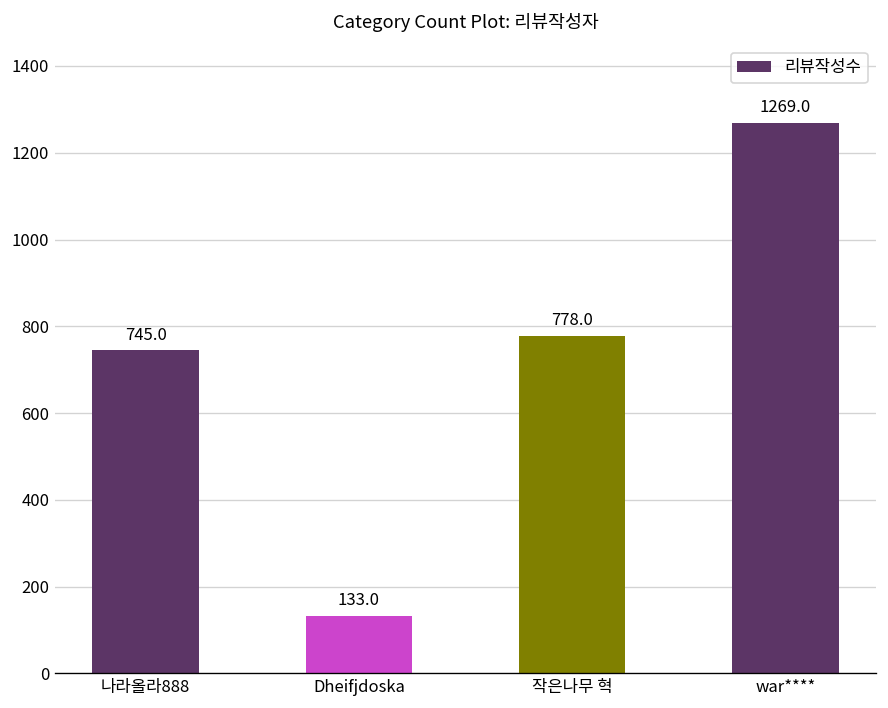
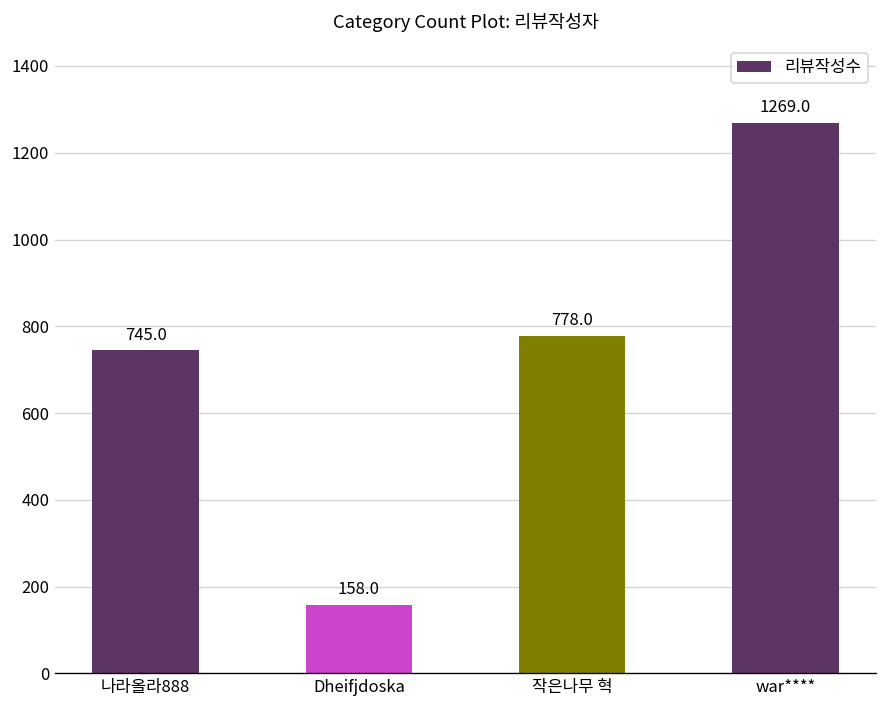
  {
    "나라올라888": 745.0,
-   "Dheifjdoska": 133.0,
+   "Dheifjdoska": 158.0,
    "작은나무 혁": 778.0,
    "war****": 1269.0
  }
